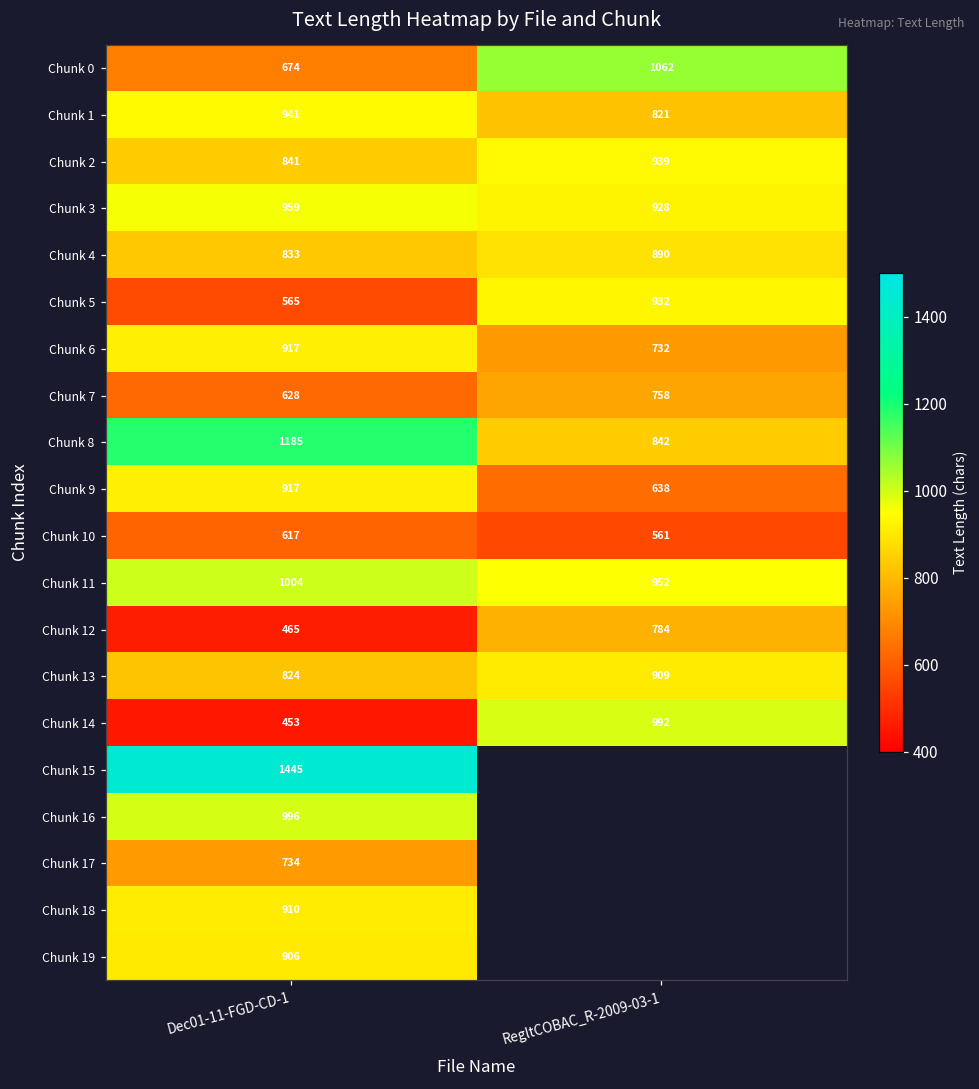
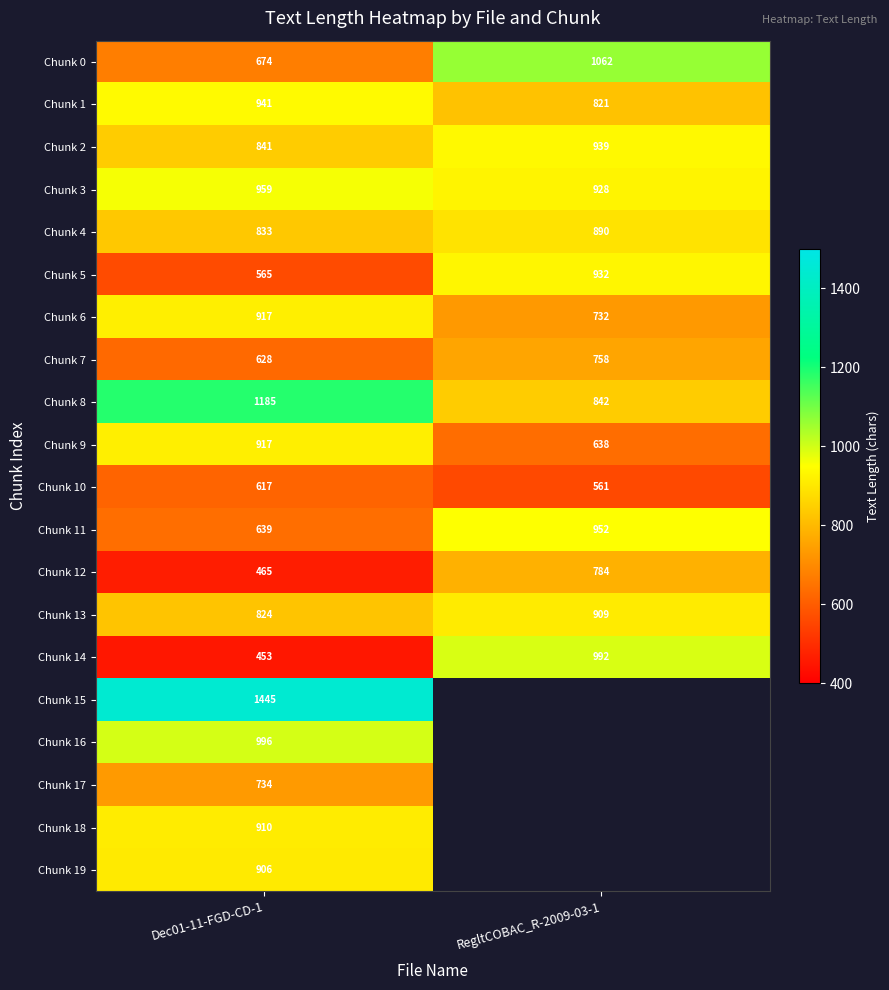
  {
    "Chunk 0": {
      "Dec01-11-FGD-CD-1": 674,
      "RegltCOBAC_R-2009-03-1": 1062
    },
    "Chunk 1": {
      "Dec01-11-FGD-CD-1": 941,
      "RegltCOBAC_R-2009-03-1": 821
    },
    "Chunk 2": {
      "Dec01-11-FGD-CD-1": 841,
      "RegltCOBAC_R-2009-03-1": 939
    },
    "Chunk 3": {
      "Dec01-11-FGD-CD-1": 959,
      "RegltCOBAC_R-2009-03-1": 928
    },
    "Chunk 4": {
      "Dec01-11-FGD-CD-1": 833,
      "RegltCOBAC_R-2009-03-1": 890
    },
    "Chunk 5": {
      "Dec01-11-FGD-CD-1": 565,
      "RegltCOBAC_R-2009-03-1": 932
    },
    "Chunk 6": {
      "Dec01-11-FGD-CD-1": 917,
      "RegltCOBAC_R-2009-03-1": 732
    },
    "Chunk 7": {
      "Dec01-11-FGD-CD-1": 628,
      "RegltCOBAC_R-2009-03-1": 758
    },
    "Chunk 8": {
      "Dec01-11-FGD-CD-1": 1185,
      "RegltCOBAC_R-2009-03-1": 842
    },
    "Chunk 9": {
      "Dec01-11-FGD-CD-1": 917,
      "RegltCOBAC_R-2009-03-1": 638
    },
    "Chunk 10": {
      "Dec01-11-FGD-CD-1": 617,
      "RegltCOBAC_R-2009-03-1": 561
    },
    "Chunk 11": {
-     "Dec01-11-FGD-CD-1": 1004,
+     "Dec01-11-FGD-CD-1": 639,
      "RegltCOBAC_R-2009-03-1": 952
    },
    "Chunk 12": {
      "Dec01-11-FGD-CD-1": 465,
      "RegltCOBAC_R-2009-03-1": 784
    },
    "Chunk 13": {
      "Dec01-11-FGD-CD-1": 824,
      "RegltCOBAC_R-2009-03-1": 909
    },
    "Chunk 14": {
      "Dec01-11-FGD-CD-1": 453,
      "RegltCOBAC_R-2009-03-1": 992
    },
    "Chunk 15": {
      "Dec01-11-FGD-CD-1": 1445
    },
    "Chunk 16": {
      "Dec01-11-FGD-CD-1": 996
    },
    "Chunk 17": {
      "Dec01-11-FGD-CD-1": 734
    },
    "Chunk 18": {
      "Dec01-11-FGD-CD-1": 910
    },
    "Chunk 19": {
      "Dec01-11-FGD-CD-1": 906
    }
  }
